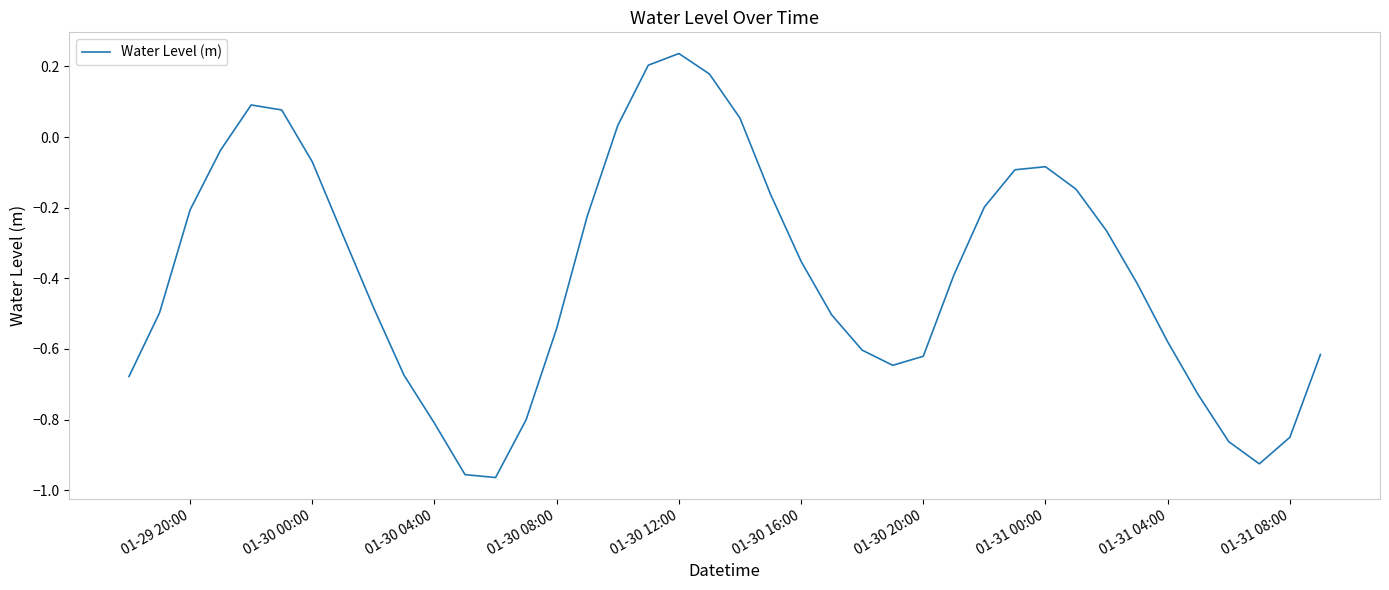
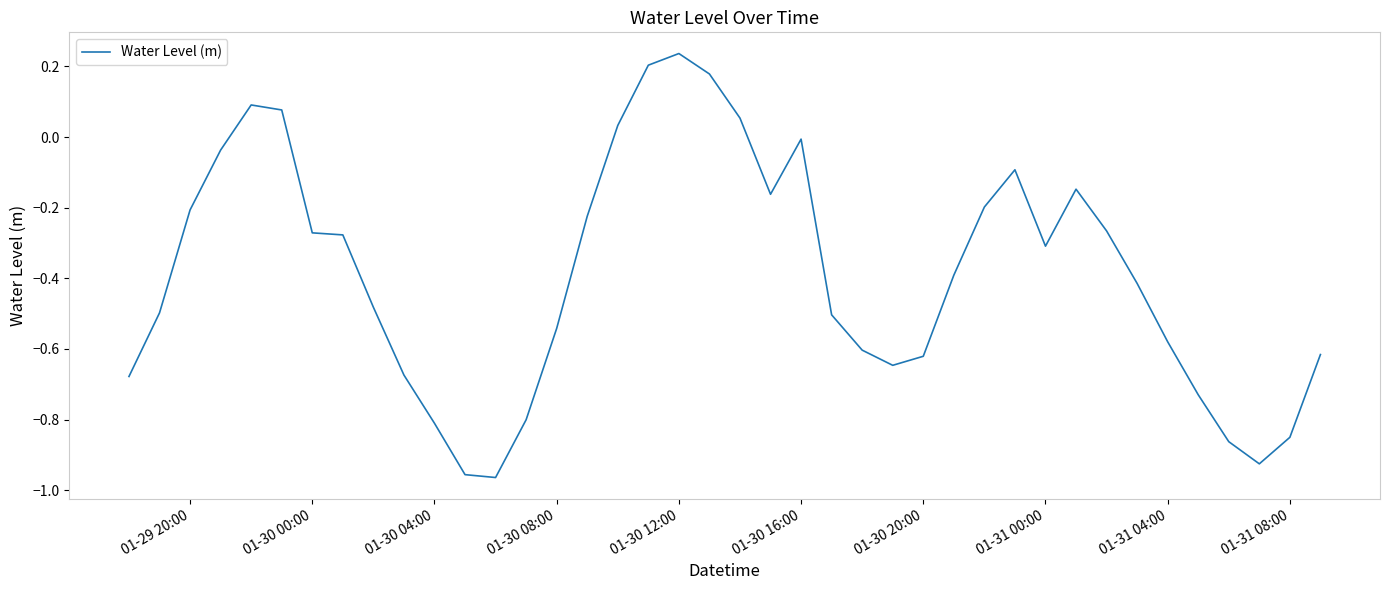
  {
    "01-29 20:00": -0.21,
-   "01-30 00:00": -0.07,
+   "01-30 00:00": -0.27,
    "01-30 04:00": -0.81,
    "01-30 08:00": -0.54,
    "01-30 12:00": 0.24,
-   "01-30 16:00": -0.35,
+   "01-30 16:00": -0.01,
    "01-30 20:00": -0.62,
-   "01-31 00:00": -0.08,
+   "01-31 00:00": -0.31,
    "01-31 04:00": -0.58,
    "01-31 08:00": -0.85
  }
